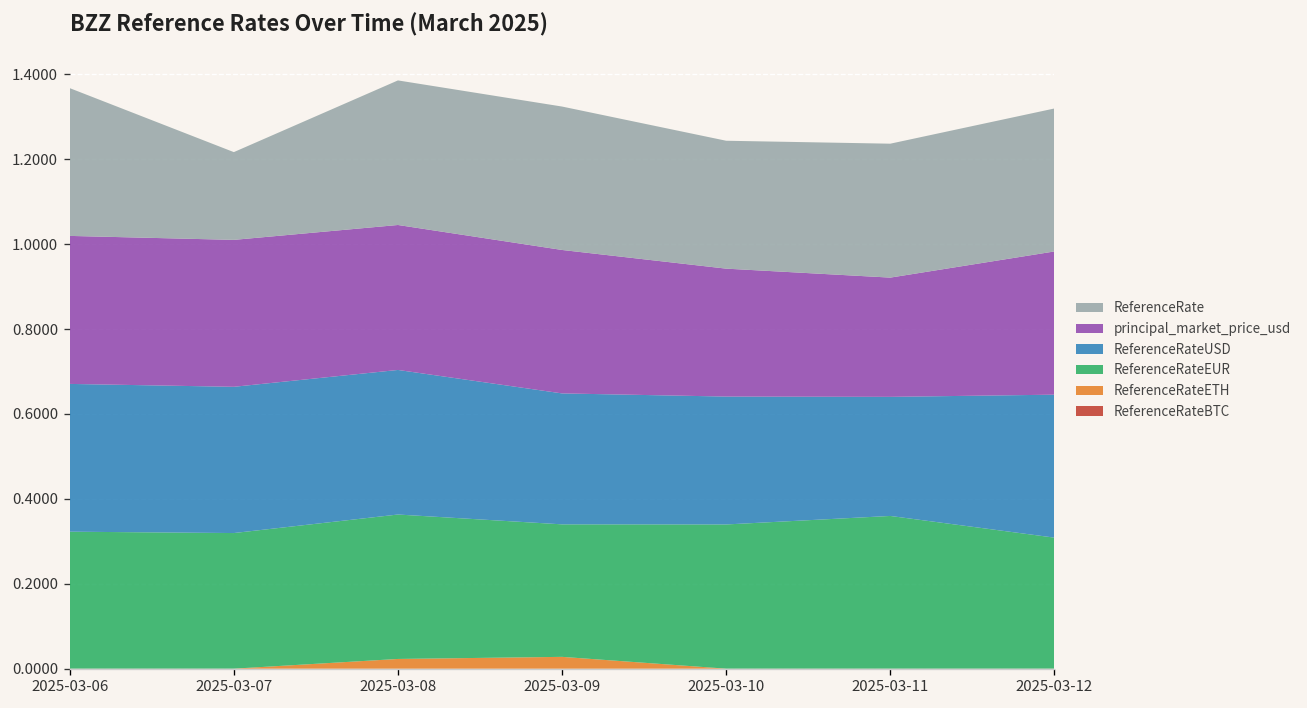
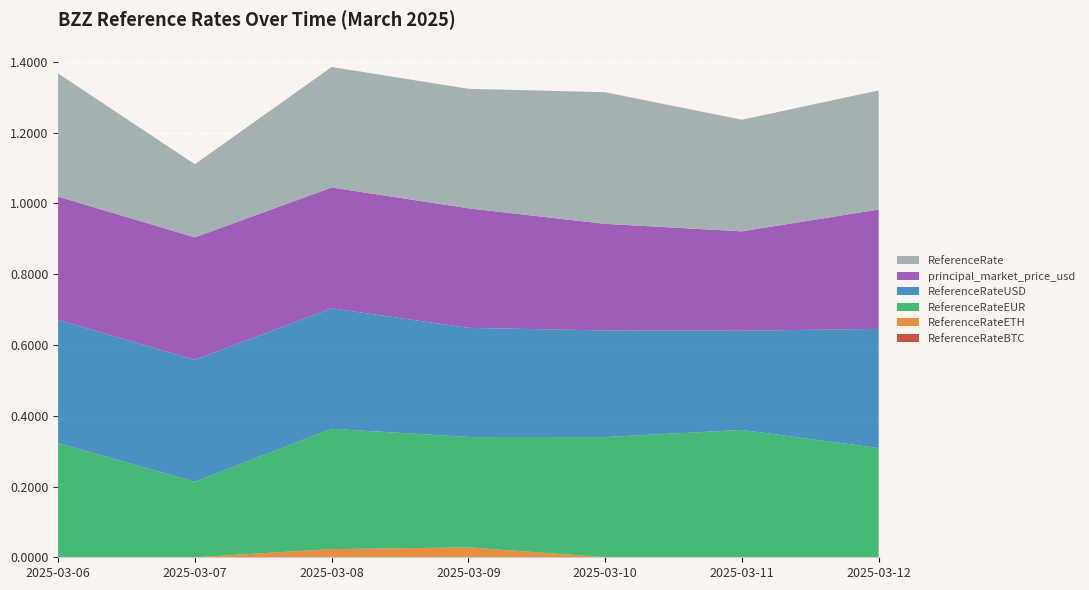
  {
    "ReferenceRateETH": {
      "2025-03-08": 0.02,
      "2025-03-09": 0.03
    },
    "ReferenceRateEUR": {
      "2025-03-06": 0.32,
-     "2025-03-07": 0.32,
+     "2025-03-07": 0.21,
      "2025-03-08": 0.34,
      "2025-03-09": 0.31,
      "2025-03-10": 0.34,
      "2025-03-11": 0.36,
      "2025-03-12": 0.31
    },
    "ReferenceRateUSD": {
      "2025-03-06": 0.35,
      "2025-03-07": 0.34,
      "2025-03-08": 0.34,
      "2025-03-09": 0.31,
      "2025-03-10": 0.30,
      "2025-03-11": 0.28,
      "2025-03-12": 0.34
    },
    "principal_market_price_usd": {
      "2025-03-06": 0.35,
      "2025-03-07": 0.35,
      "2025-03-08": 0.34,
      "2025-03-09": 0.34,
      "2025-03-10": 0.30,
      "2025-03-11": 0.28,
      "2025-03-12": 0.34
    },
    "ReferenceRate": {
      "2025-03-06": 0.35,
      "2025-03-07": 0.21,
      "2025-03-08": 0.34,
      "2025-03-09": 0.34,
-     "2025-03-10": 0.30,
+     "2025-03-10": 0.37,
      "2025-03-11": 0.32,
      "2025-03-12": 0.34
    }
  }
